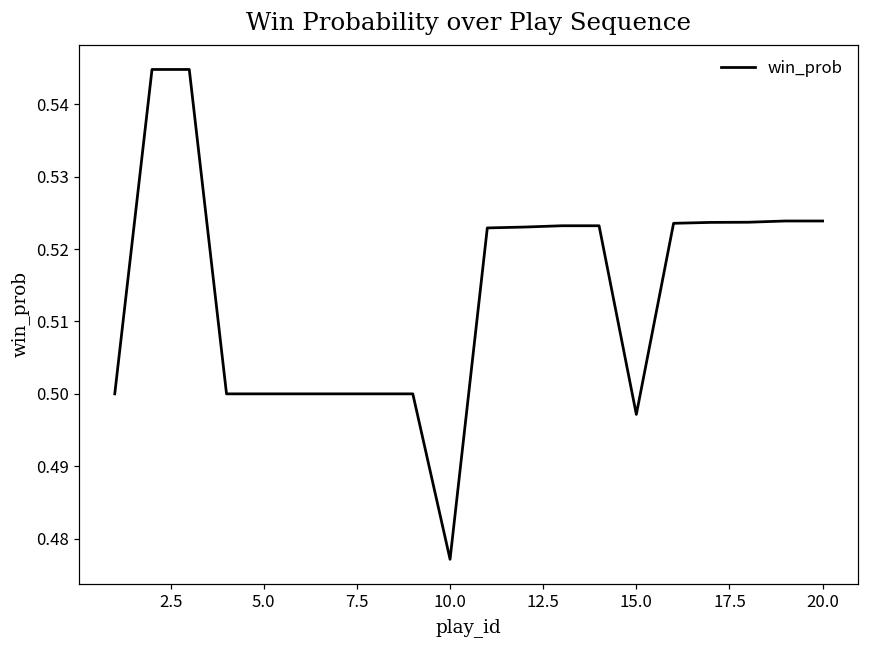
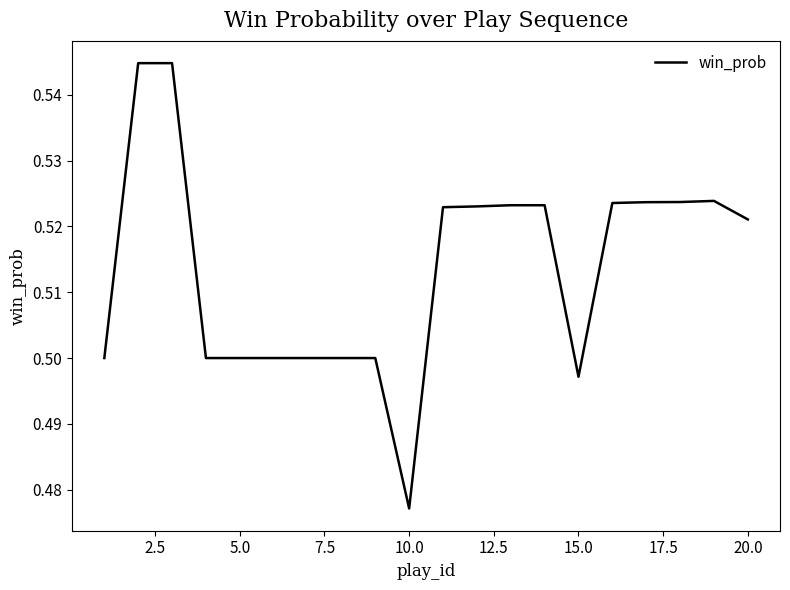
  {
    "5.0": 0.500,
    "10.0": 0.477,
    "15.0": 0.497,
-   "20.0": 0.524
+   "20.0": 0.521
  }
